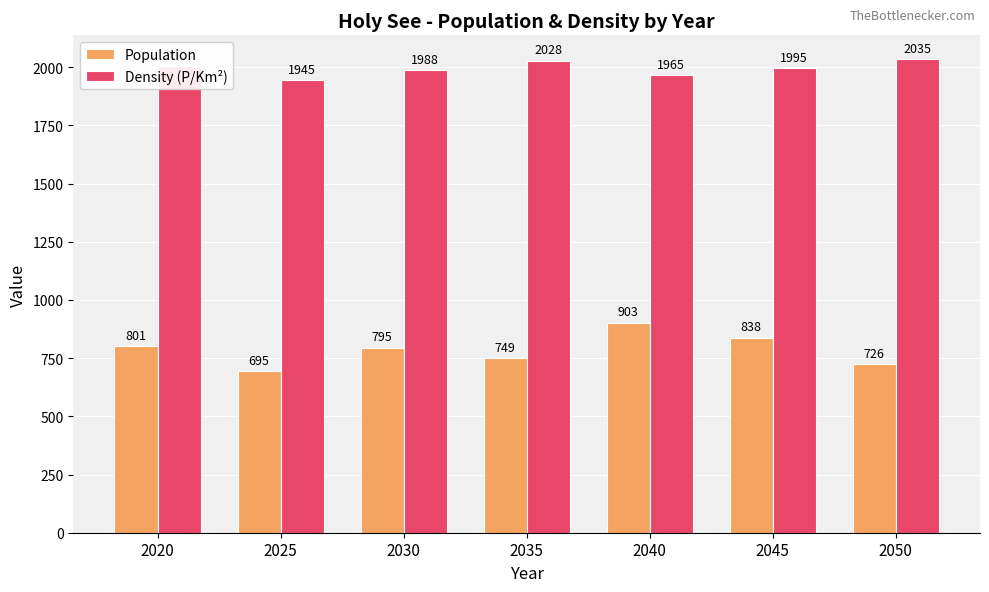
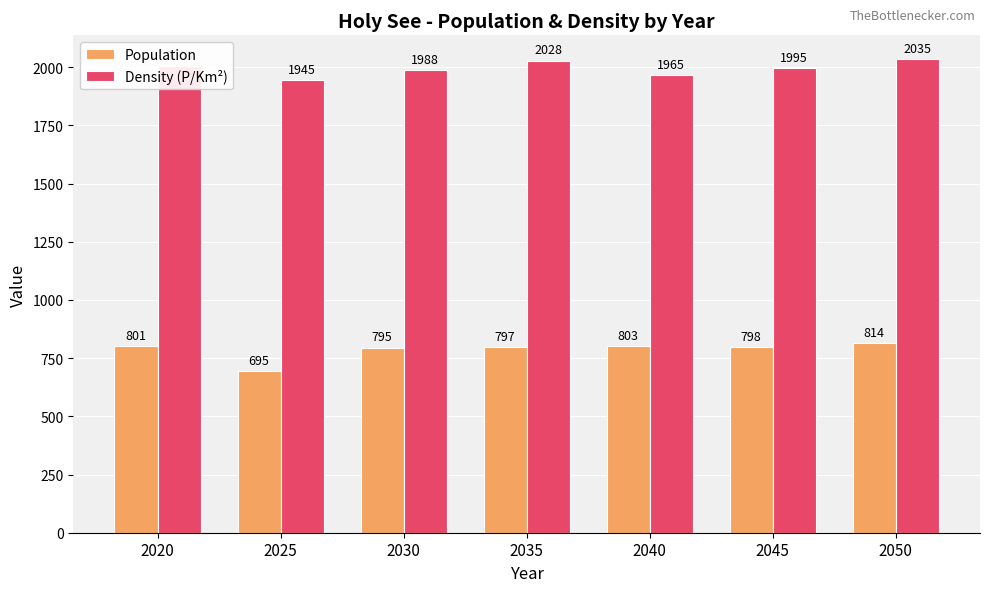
  {
    "Population": {
      "2020": 801,
      "2025": 695,
      "2030": 795,
-     "2035": 749,
-     "2040": 903,
-     "2045": 838,
-     "2050": 726
+     "2035": 797,
+     "2040": 803,
+     "2045": 798,
+     "2050": 814
    },
    "Density (P/Km²)": {
      "2025": 1945,
      "2030": 1988,
      "2035": 2028,
      "2040": 1965,
      "2045": 1995,
      "2050": 2035
    }
  }
